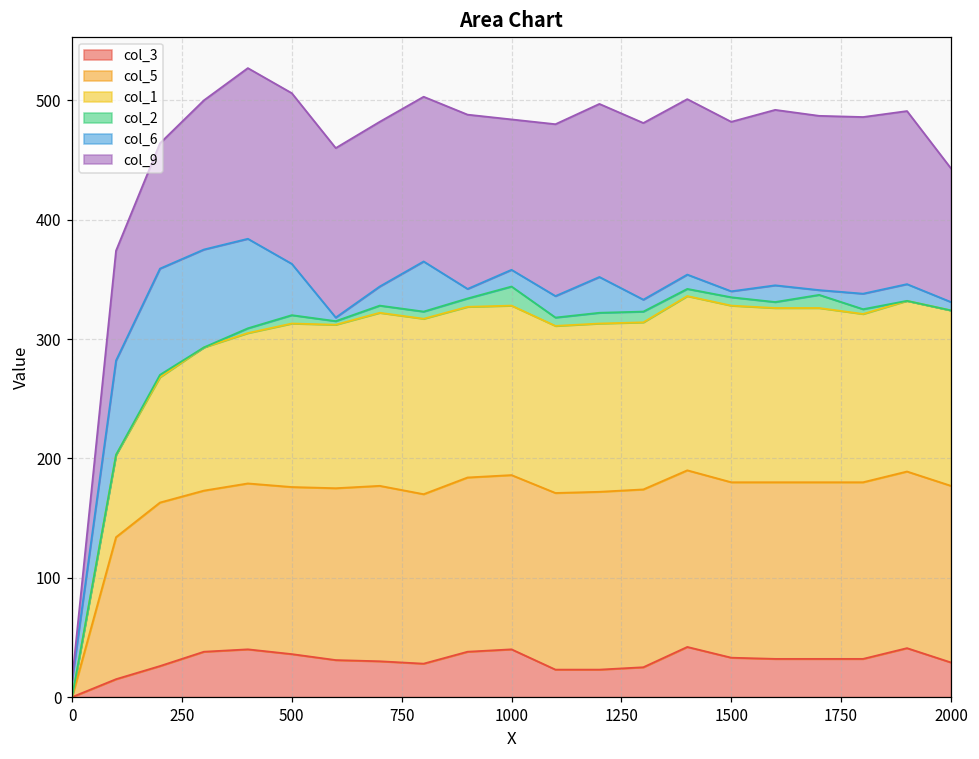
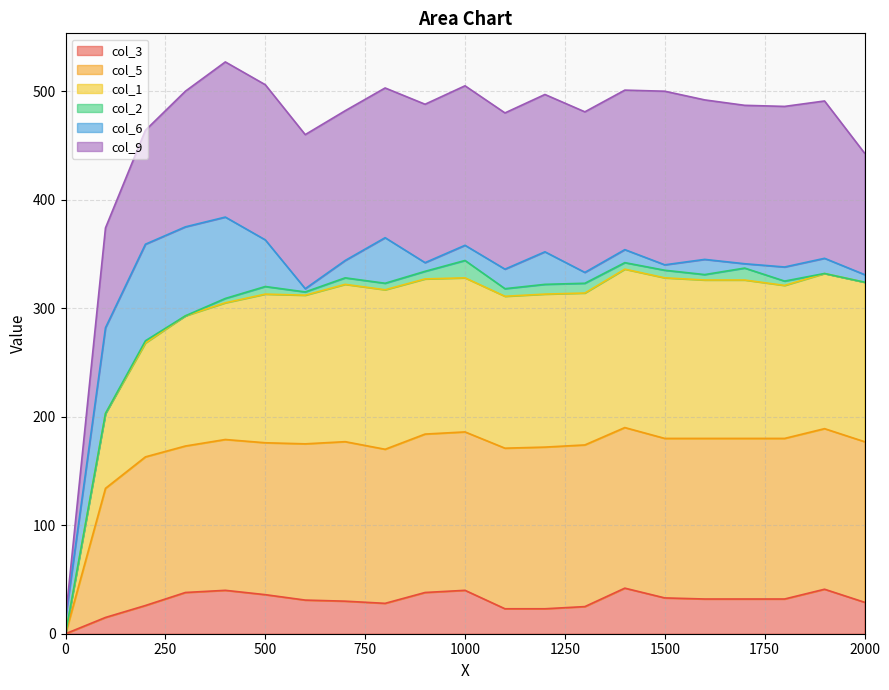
  {
    "col_3": {
      "500": 36,
      "1000": 40,
      "1500": 33,
      "2000": 29
    },
    "col_2": {
      "500": 7,
      "1000": 16,
      "1500": 7
    },
    "col_6": {
      "500": 43,
      "1000": 14,
      "1500": 5,
      "2000": 7
    },
    "col_9": {
      "500": 143,
-     "1000": 126,
-     "1500": 142,
+     "1000": 147,
+     "1500": 160,
      "2000": 112
    }
  }
